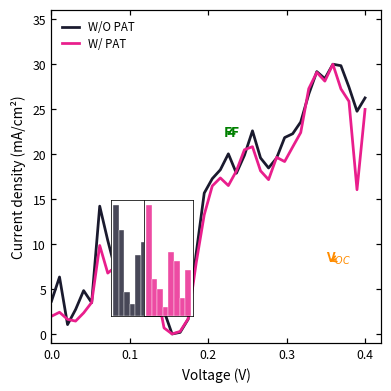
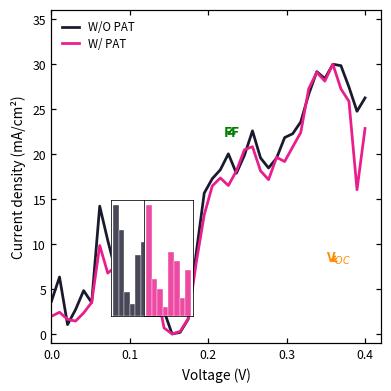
  {
    "W/O PAT": {
      "0.0": 4,
      "0.4": 26
    },
    "W/ PAT": {
      "0.0": 2,
-     "0.4": 25
+     "0.4": 23
    }
  }
